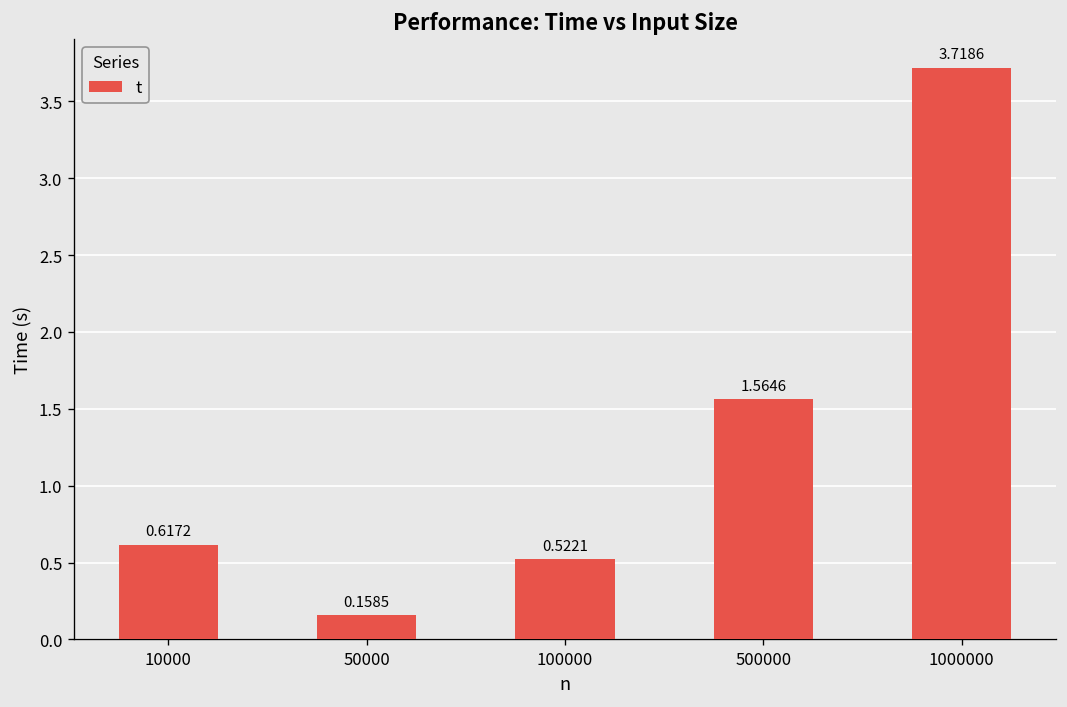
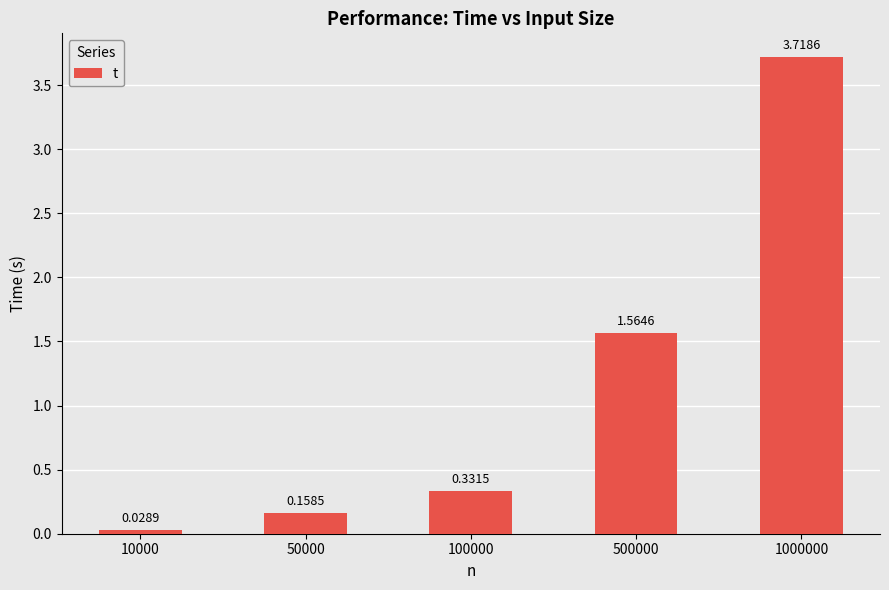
  {
-   "10000": 0.6172,
+   "10000": 0.0289,
    "50000": 0.1585,
-   "100000": 0.5221,
+   "100000": 0.3315,
    "500000": 1.5646,
    "1000000": 3.7186
  }
